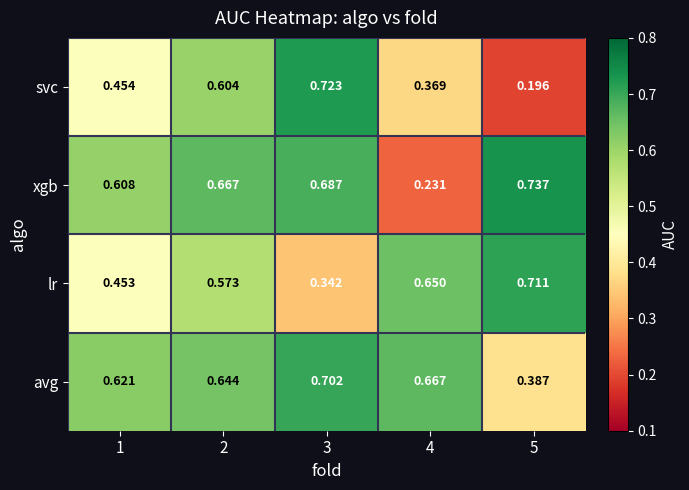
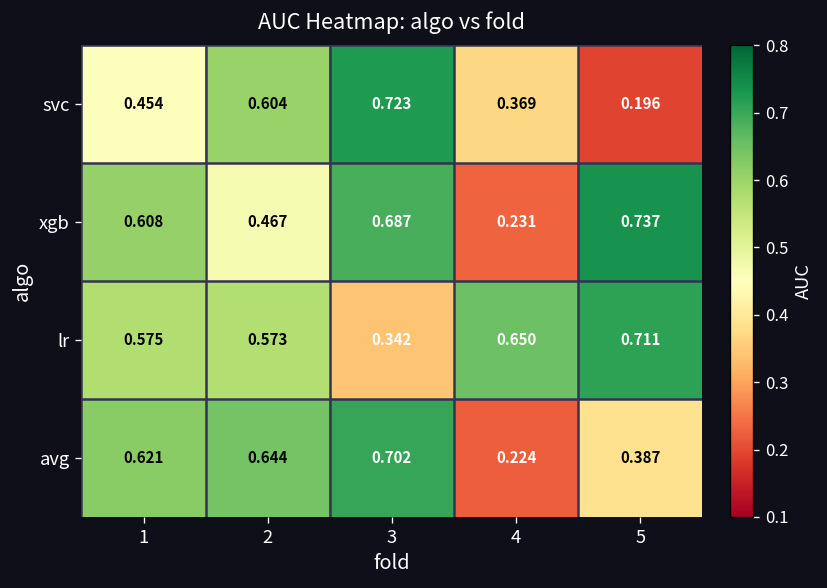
  {
    "svc": {
      "1": 0.454,
      "2": 0.604,
      "3": 0.723,
      "4": 0.369,
      "5": 0.196
    },
    "xgb": {
      "1": 0.608,
-     "2": 0.667,
+     "2": 0.467,
      "3": 0.687,
      "4": 0.231,
      "5": 0.737
    },
    "lr": {
-     "1": 0.453,
+     "1": 0.575,
      "2": 0.573,
      "3": 0.342,
      "4": 0.650,
      "5": 0.711
    },
    "avg": {
      "1": 0.621,
      "2": 0.644,
      "3": 0.702,
-     "4": 0.667,
+     "4": 0.224,
      "5": 0.387
    }
  }
